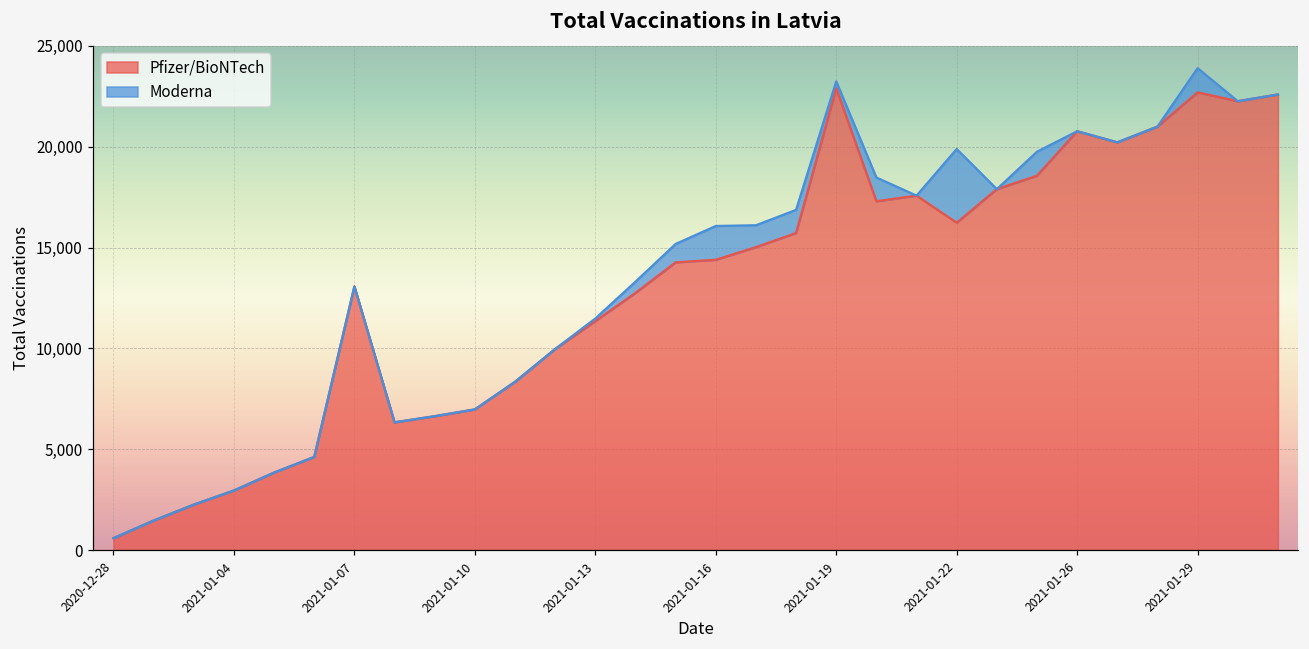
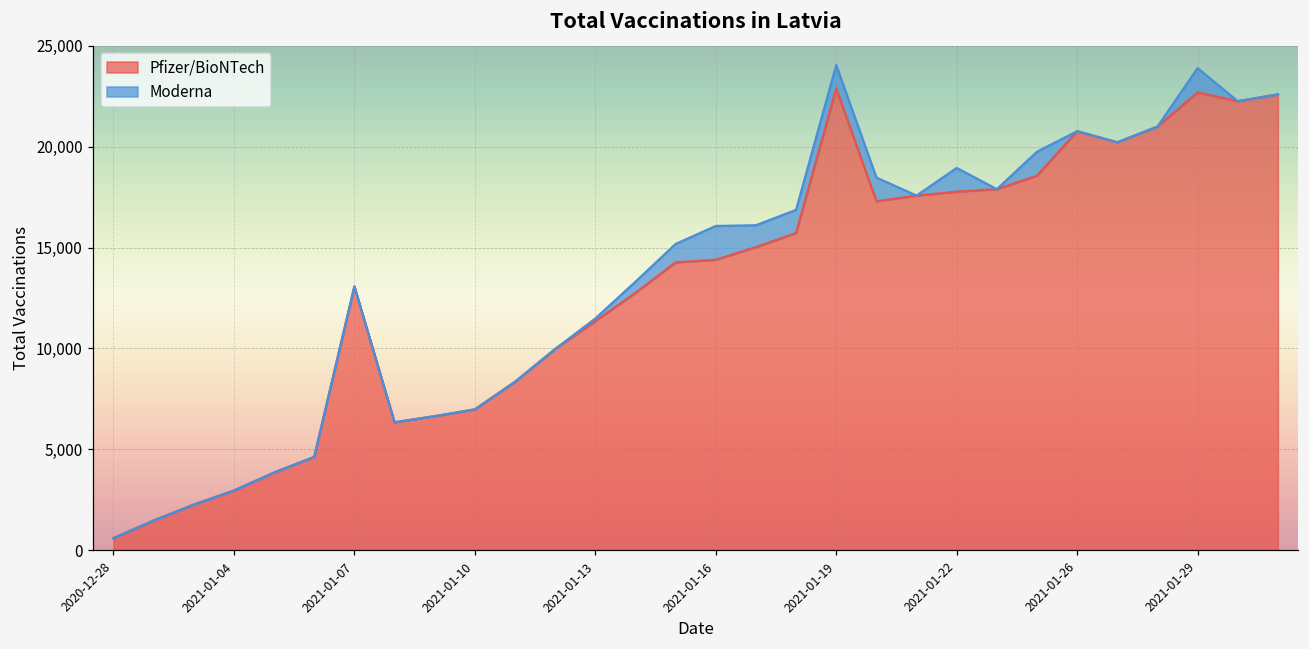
  {
    "Pfizer/BioNTech": {
      "2021-01-16": "14,400",
      "2021-01-19": "22,900",
-     "2021-01-22": "16,200",
+     "2021-01-22": "17,800",
      "2021-01-29": "22,700"
    },
    "Moderna": {
      "2021-01-16": "1,700",
-     "2021-01-19": "300",
-     "2021-01-22": "3,700",
+     "2021-01-19": "1,200",
+     "2021-01-22": "1,200",
      "2021-01-29": "1,200"
    }
  }
